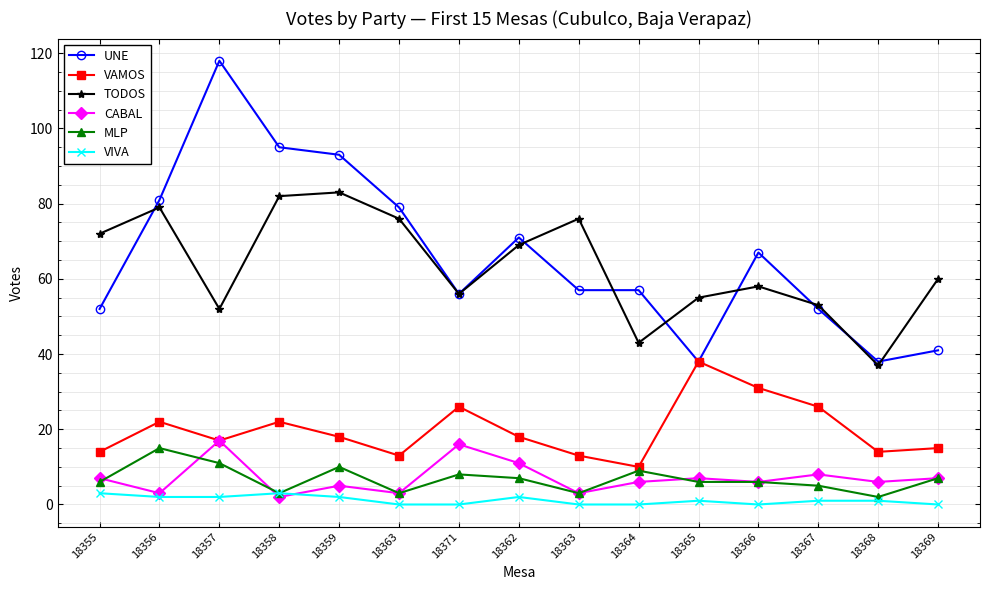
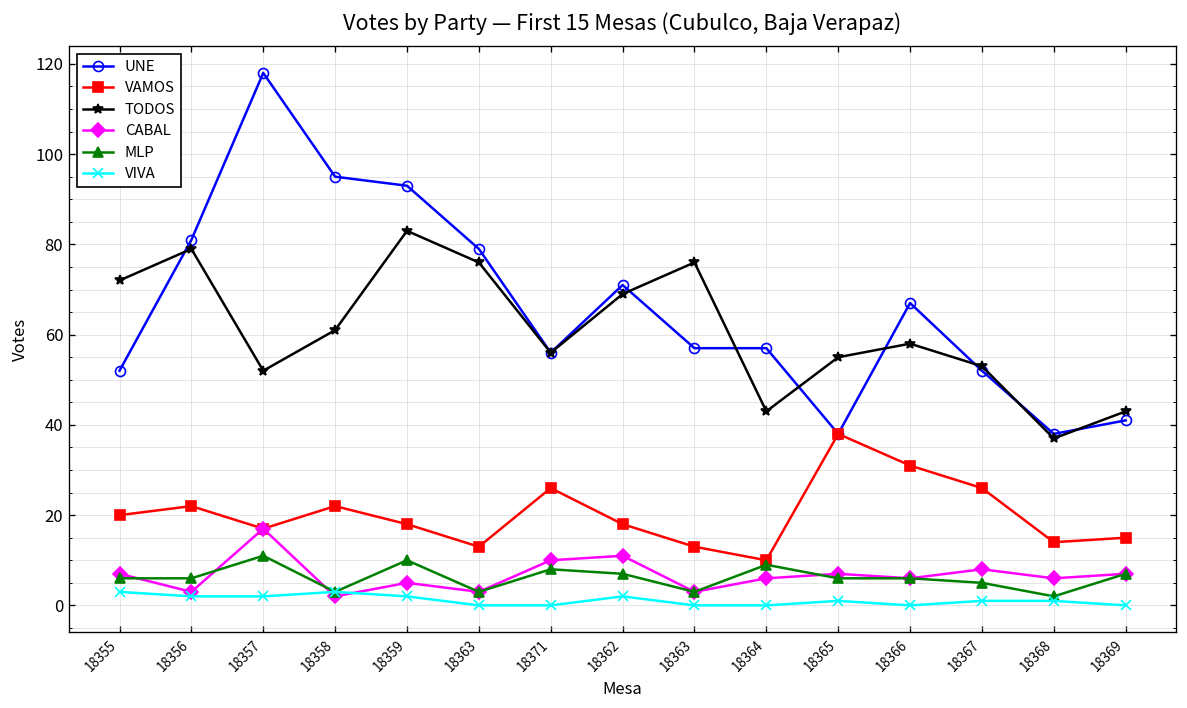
  {
    "UNE": {
      "18355": 52,
      "18356": 81,
      "18357": 118,
      "18358": 95,
      "18359": 93,
      "18362": 71,
      "18364": 57,
      "18366": 67,
      "18367": 52,
      "18368": 38,
      "18369": 41
    },
    "VAMOS": {
-     "18355": 14,
+     "18355": 20,
      "18356": 22,
      "18358": 22,
      "18359": 18,
      "18371": 26,
      "18362": 18,
      "18364": 10,
      "18366": 31,
      "18367": 26,
      "18368": 14,
      "18369": 15
    },
    "TODOS": {
      "18355": 72,
      "18356": 79,
      "18357": 52,
-     "18358": 82,
+     "18358": 61,
      "18359": 83,
      "18362": 69,
      "18364": 43,
      "18365": 55,
      "18366": 58,
      "18367": 53,
      "18368": 37,
-     "18369": 60
+     "18369": 43
    },
    "CABAL": {
      "18355": 7,
      "18356": 3,
      "18358": 2,
      "18359": 5,
-     "18371": 16,
+     "18371": 10,
      "18362": 11,
      "18364": 6,
      "18365": 7,
      "18367": 8,
      "18368": 6
    },
    "MLP": {
      "18355": 6,
-     "18356": 15,
+     "18356": 6,
      "18357": 11,
      "18359": 10,
      "18371": 8,
      "18362": 7,
      "18364": 9,
      "18365": 6,
      "18367": 5,
      "18368": 2
    },
    "VIVA": {
      "18355": 3,
      "18356": 2,
      "18357": 2,
      "18359": 2,
      "18371": 0,
      "18362": 2,
      "18364": 0,
      "18365": 1,
      "18366": 0,
      "18367": 1,
      "18368": 1,
      "18369": 0
    }
  }
